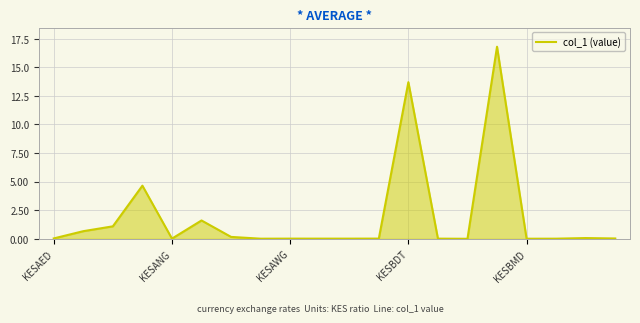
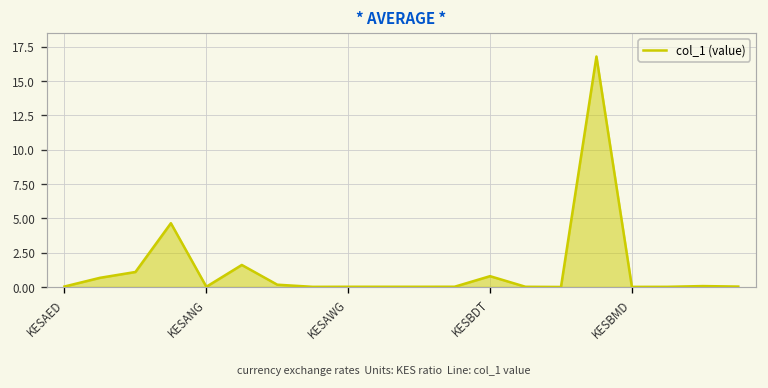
  {
    "KESAED": 0.0,
    "KESANG": 0.0,
    "KESAWG": 0.0,
-   "KESBDT": 13.7,
+   "KESBDT": 0.8,
    "KESBMD": 0.0
  }
